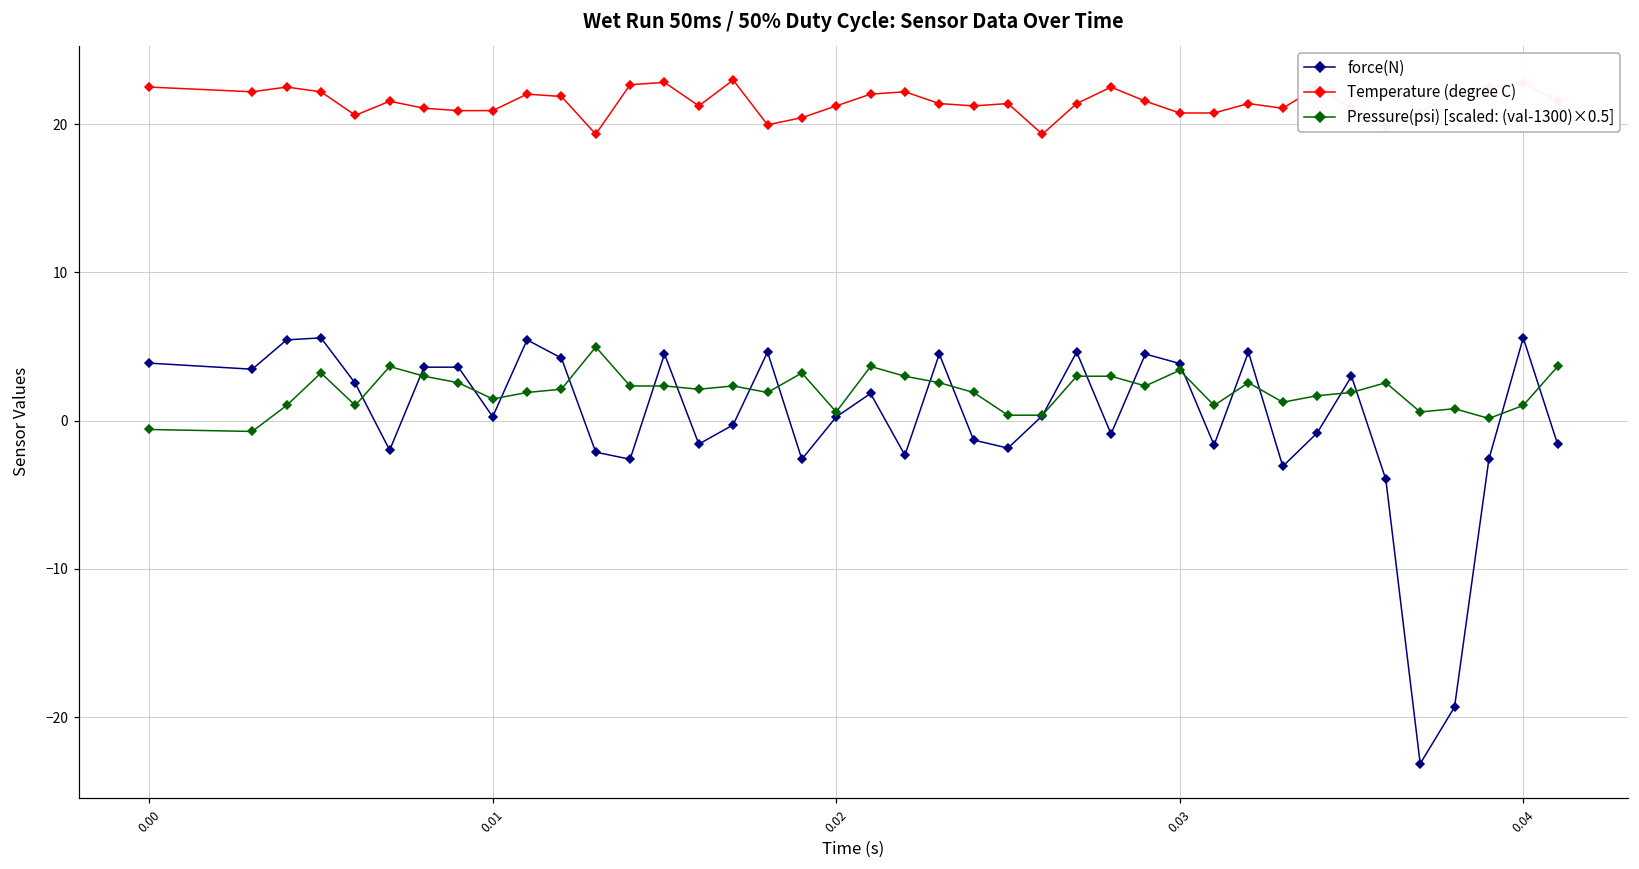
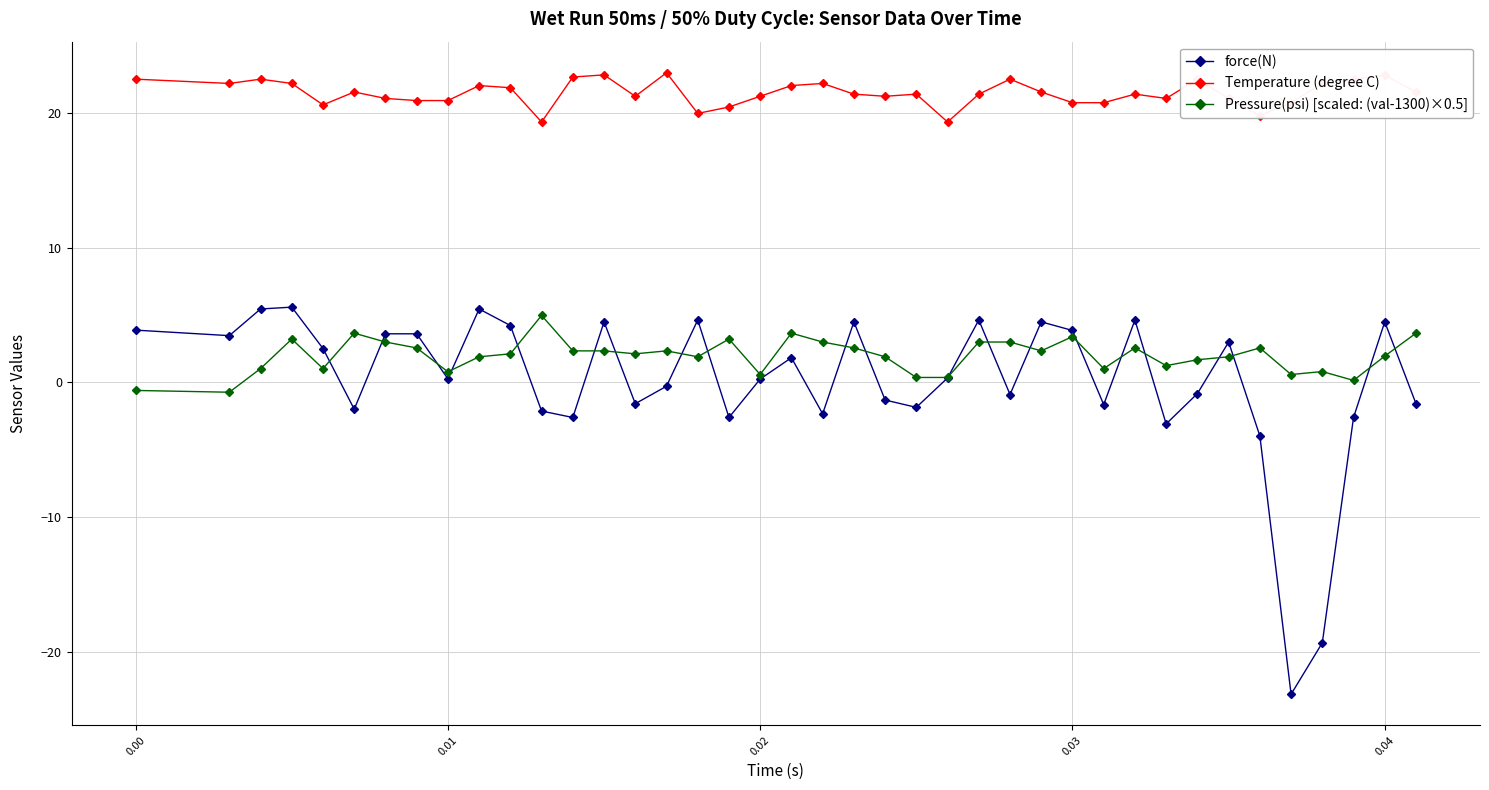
  {
    "force(N)": {
      "0.00": 3.9,
      "0.01": 0.3,
      "0.02": 0.2,
      "0.03": 3.9,
-     "0.04": 5.6
+     "0.04": 4.5
    },
    "Temperature (degree C)": {
      "0.00": 22.5,
      "0.01": 20.9,
      "0.02": 21.2,
      "0.03": 20.8
    },
    "Pressure(psi) [scaled: (val-1300)×0.5]": {
      "0.00": -0.6,
-     "0.01": 1.5,
+     "0.01": 0.8,
      "0.02": 0.6,
      "0.03": 3.4,
-     "0.04": 1.0
+     "0.04": 1.9
    }
  }
